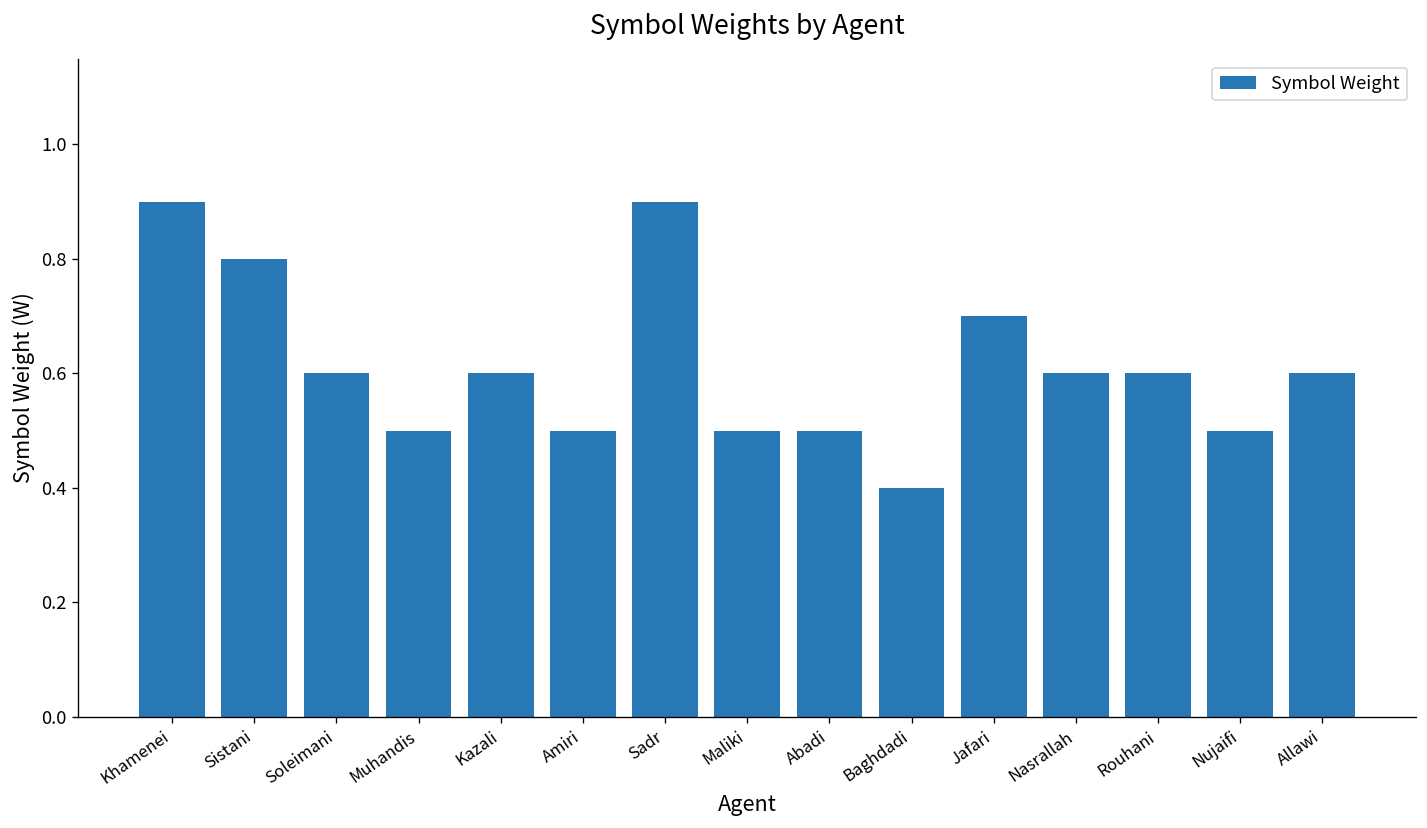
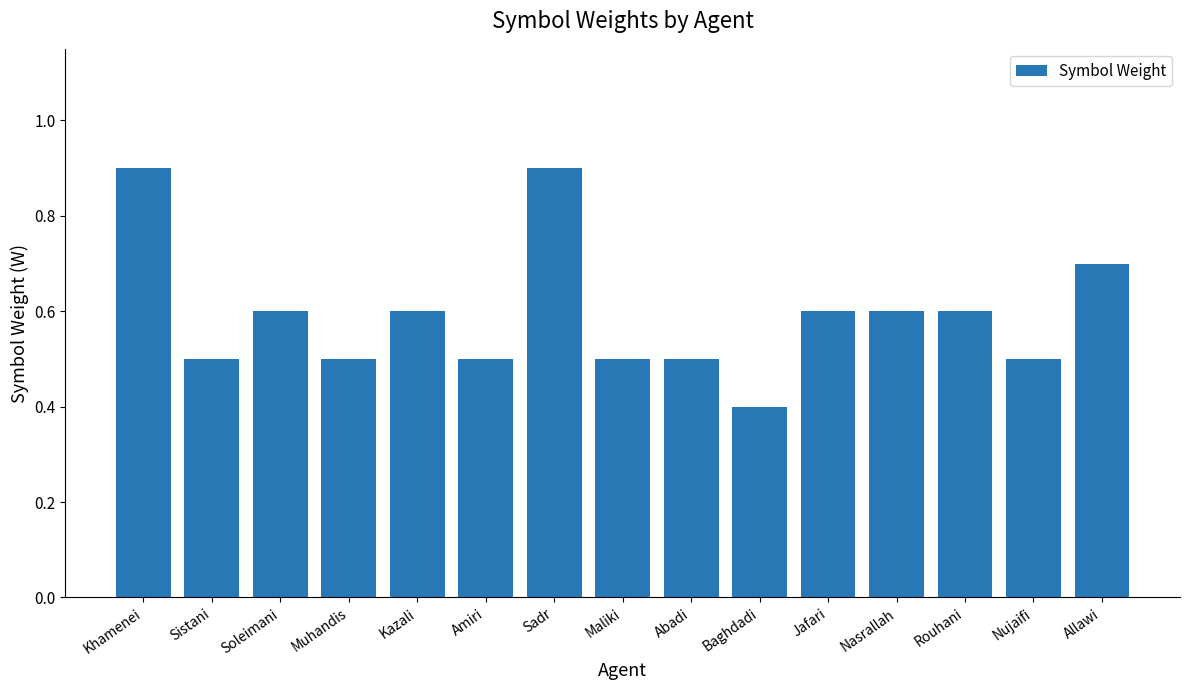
  {
    "Khamenei": 0.9,
-   "Sistani": 0.8,
+   "Sistani": 0.5,
    "Soleimani": 0.6,
    "Muhandis": 0.5,
    "Kazali": 0.6,
    "Amiri": 0.5,
    "Sadr": 0.9,
    "Maliki": 0.5,
    "Abadi": 0.5,
    "Baghdadi": 0.4,
-   "Jafari": 0.7,
+   "Jafari": 0.6,
    "Nasrallah": 0.6,
    "Rouhani": 0.6,
    "Nujaifi": 0.5,
-   "Allawi": 0.6
+   "Allawi": 0.7
  }
